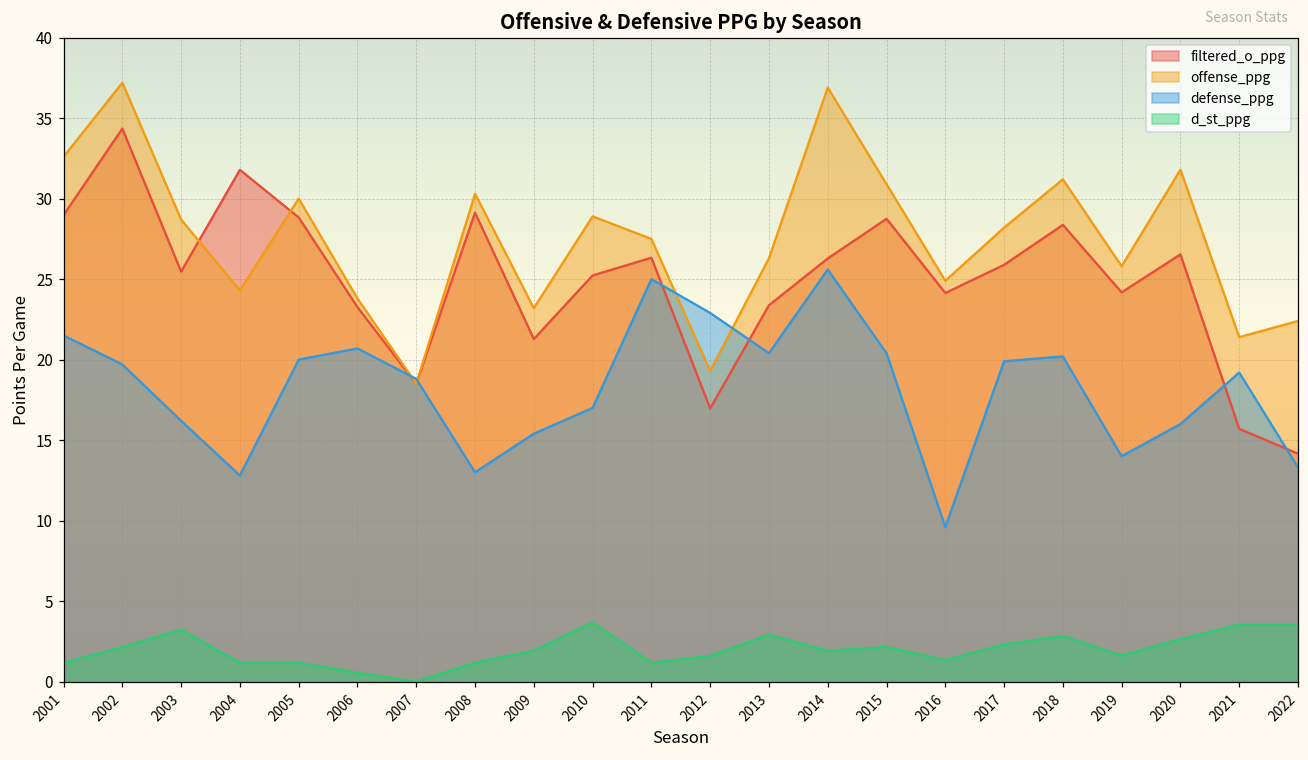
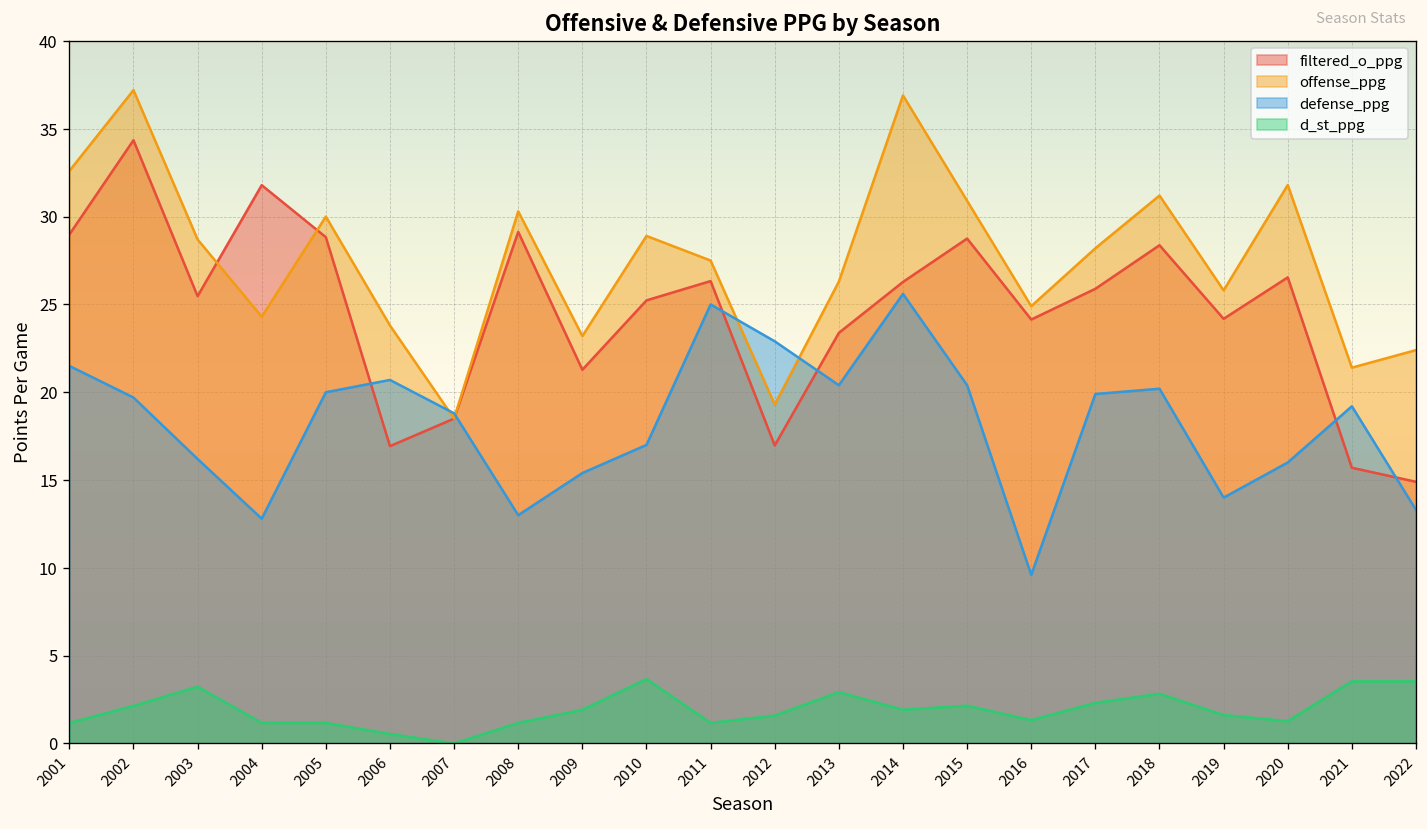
  {
    "filtered_o_ppg": {
      "2001": 29.0,
      "2002": 34.4,
      "2003": 25.5,
      "2004": 31.8,
      "2005": 28.8,
-     "2006": 23.3,
+     "2006": 16.9,
      "2008": 29.1,
      "2009": 21.3,
      "2010": 25.2,
      "2011": 26.3,
      "2012": 17.0,
      "2013": 23.4,
      "2014": 26.3,
      "2015": 28.8,
      "2016": 24.1,
      "2017": 25.9,
      "2018": 28.4,
      "2019": 24.2,
      "2020": 26.5,
      "2021": 15.7,
-     "2022": 14.2
+     "2022": 14.9
    },
    "offense_ppg": {
      "2001": 32.6,
      "2002": 37.2,
      "2003": 28.7,
      "2004": 24.3,
      "2005": 30.0,
      "2006": 23.8,
      "2008": 30.3,
      "2009": 23.2,
      "2010": 28.9,
      "2011": 27.5,
      "2012": 19.3,
      "2013": 26.3,
      "2014": 36.9,
      "2015": 30.9,
      "2016": 24.9,
      "2017": 28.2,
      "2018": 31.2,
      "2019": 25.8,
      "2020": 31.8,
      "2021": 21.4,
      "2022": 22.4
    },
    "defense_ppg": {
      "2001": 21.5,
      "2002": 19.7,
      "2003": 16.2,
      "2004": 12.8,
      "2005": 20.0,
      "2006": 20.7,
      "2007": 18.8,
      "2008": 13.0,
      "2009": 15.4,
      "2010": 17.0,
      "2011": 25.0,
      "2012": 22.9,
      "2013": 20.4,
      "2014": 25.6,
      "2015": 20.4,
      "2016": 9.6,
      "2017": 19.9,
      "2018": 20.2,
      "2019": 14.0,
      "2020": 16.0,
      "2021": 19.2,
      "2022": 13.3
    },
    "d_st_ppg": {
      "2001": 1.2,
      "2002": 2.1,
      "2003": 3.2,
      "2004": 1.2,
      "2005": 1.2,
      "2006": 0.5,
      "2007": 0.0,
      "2008": 1.2,
      "2009": 1.9,
      "2010": 3.7,
      "2011": 1.2,
      "2012": 1.6,
      "2013": 2.9,
      "2014": 1.9,
      "2015": 2.2,
      "2016": 1.3,
      "2017": 2.3,
      "2018": 2.8,
      "2019": 1.6,
-     "2020": 2.6,
+     "2020": 1.3,
      "2021": 3.5,
      "2022": 3.5
    }
  }
